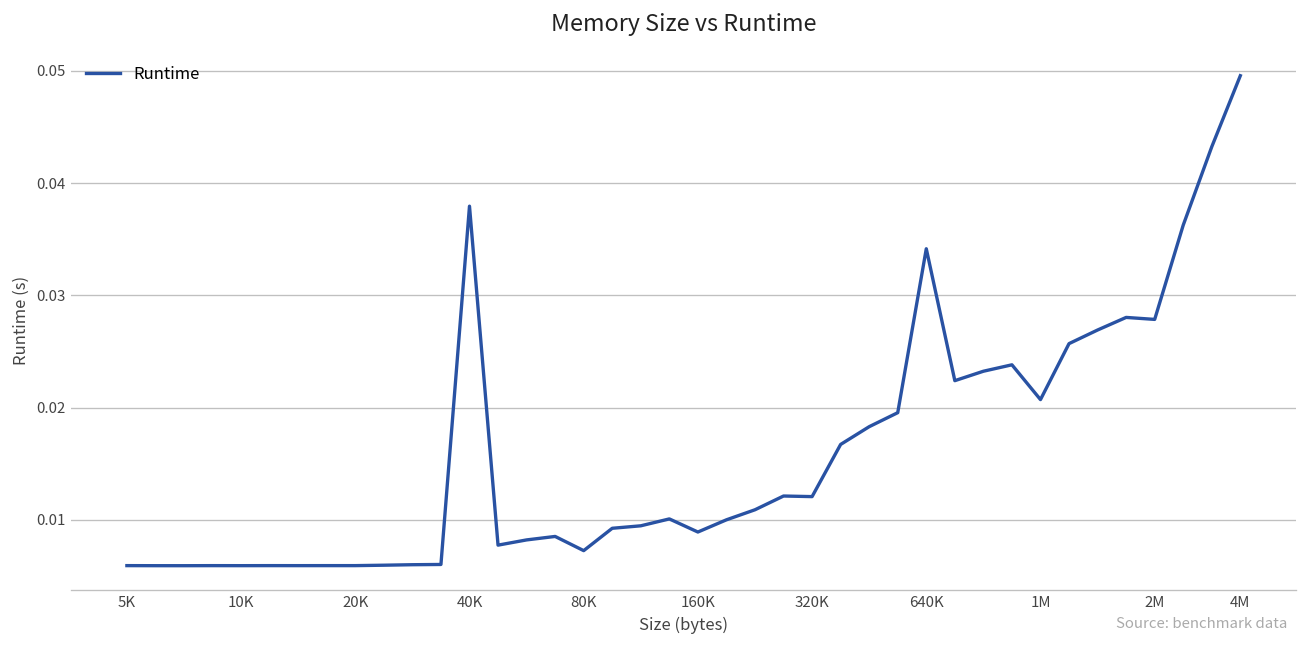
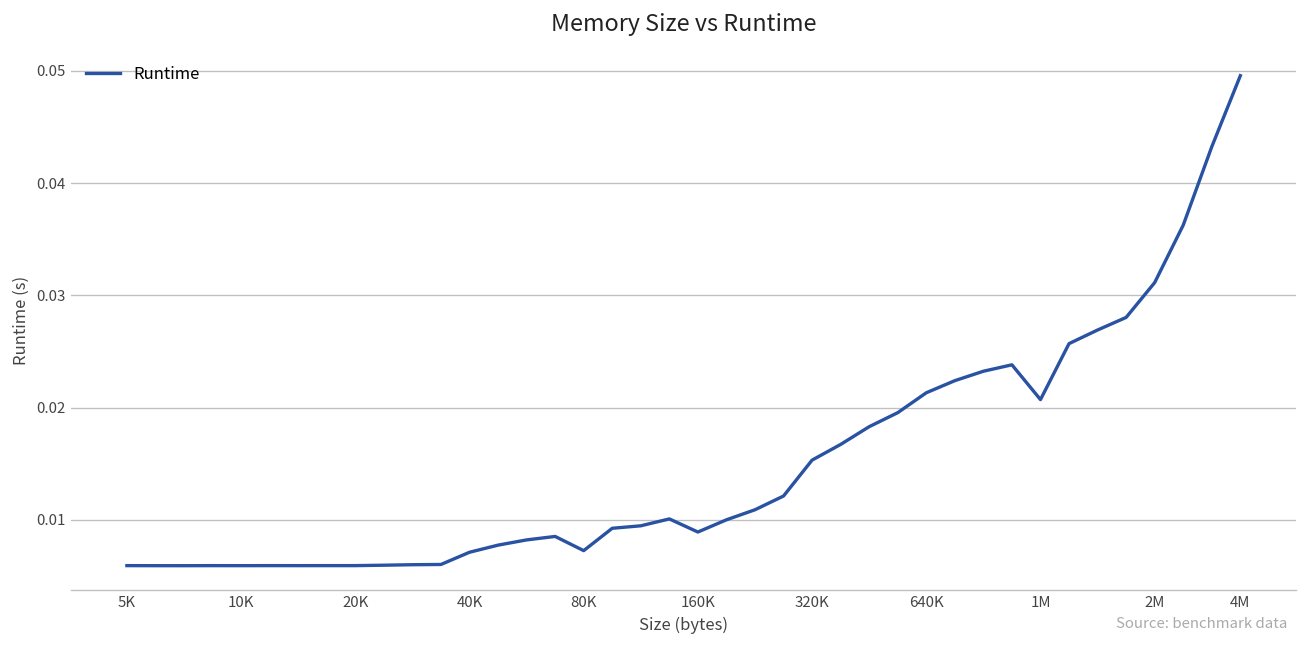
  {
    "5K": 0.006,
    "10K": 0.006,
    "20K": 0.006,
-   "40K": 0.038,
+   "40K": 0.007,
    "80K": 0.007,
    "160K": 0.009,
-   "320K": 0.012,
-   "640K": 0.034,
+   "320K": 0.015,
+   "640K": 0.021,
    "1M": 0.021,
-   "2M": 0.028,
+   "2M": 0.031,
    "4M": 0.050
  }
